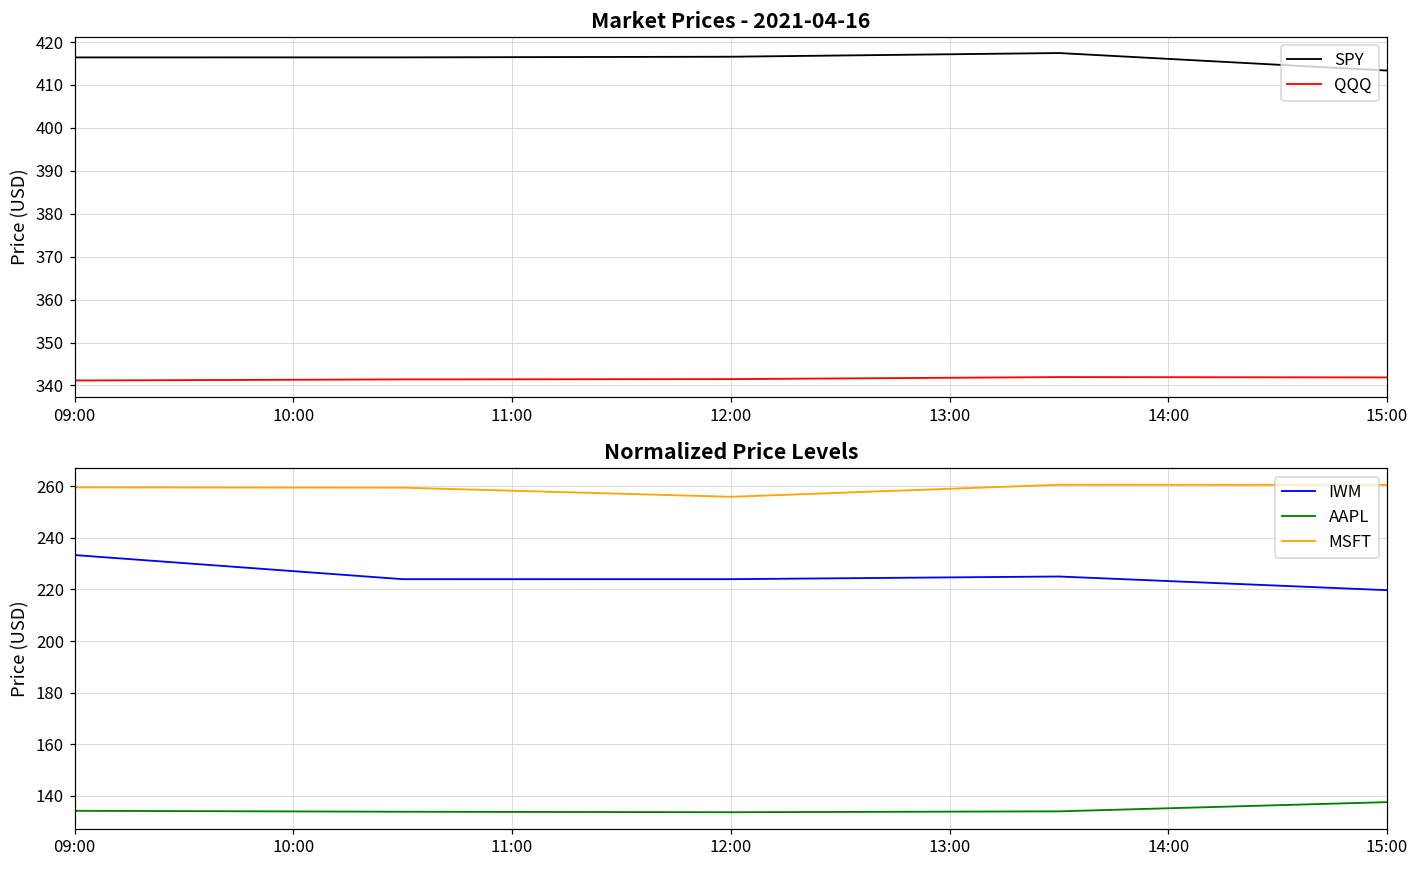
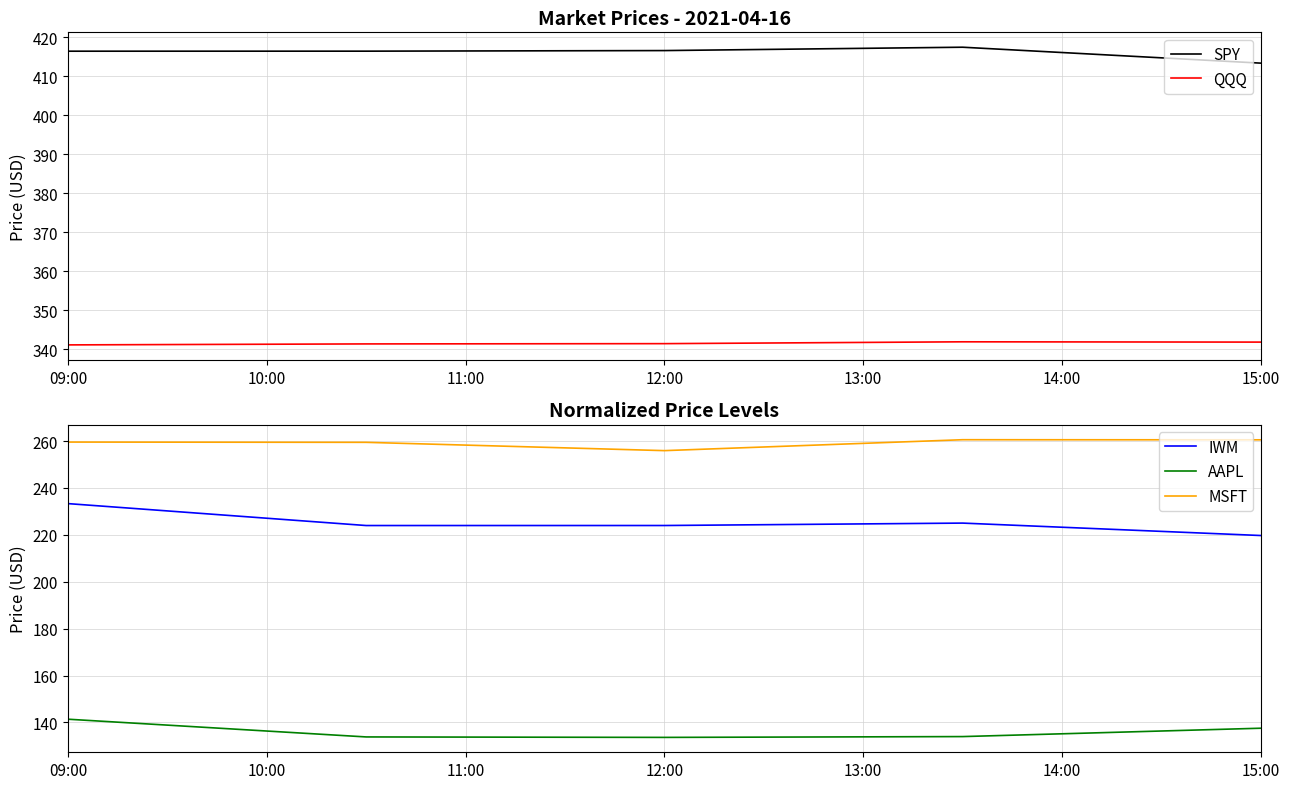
  {
    "Market Prices - 2021-04-16": {
      "SPY": {
        "09:00": 416,
        "12:00": 417,
        "15:00": 413
      },
      "QQQ": {
        "09:00": 341,
        "12:00": 341,
        "15:00": 342
      }
    },
    "Normalized Price Levels": {
      "IWM": {
        "09:00": 233,
        "12:00": 224,
        "15:00": 220
      },
      "AAPL": {
-       "09:00": 134,
+       "09:00": 141,
        "12:00": 134,
        "15:00": 138
      },
      "MSFT": {
        "09:00": 260,
        "12:00": 256,
        "15:00": 261
      }
    }
  }
